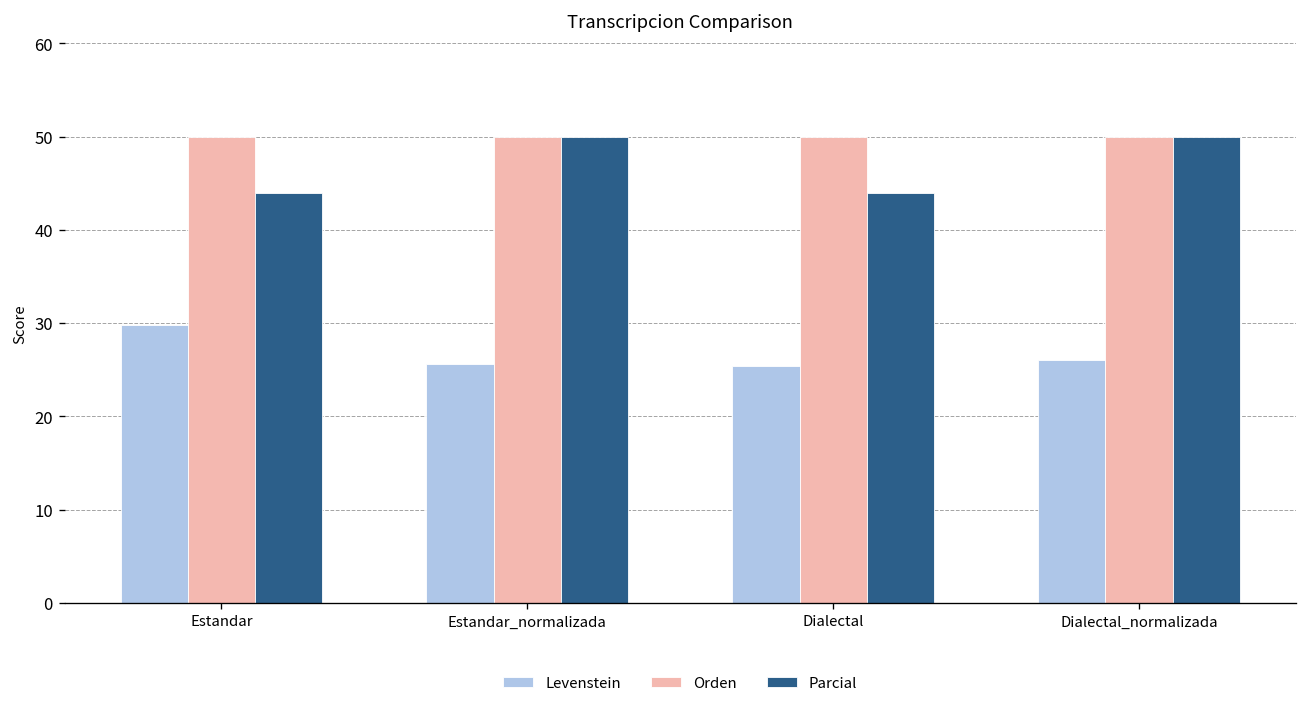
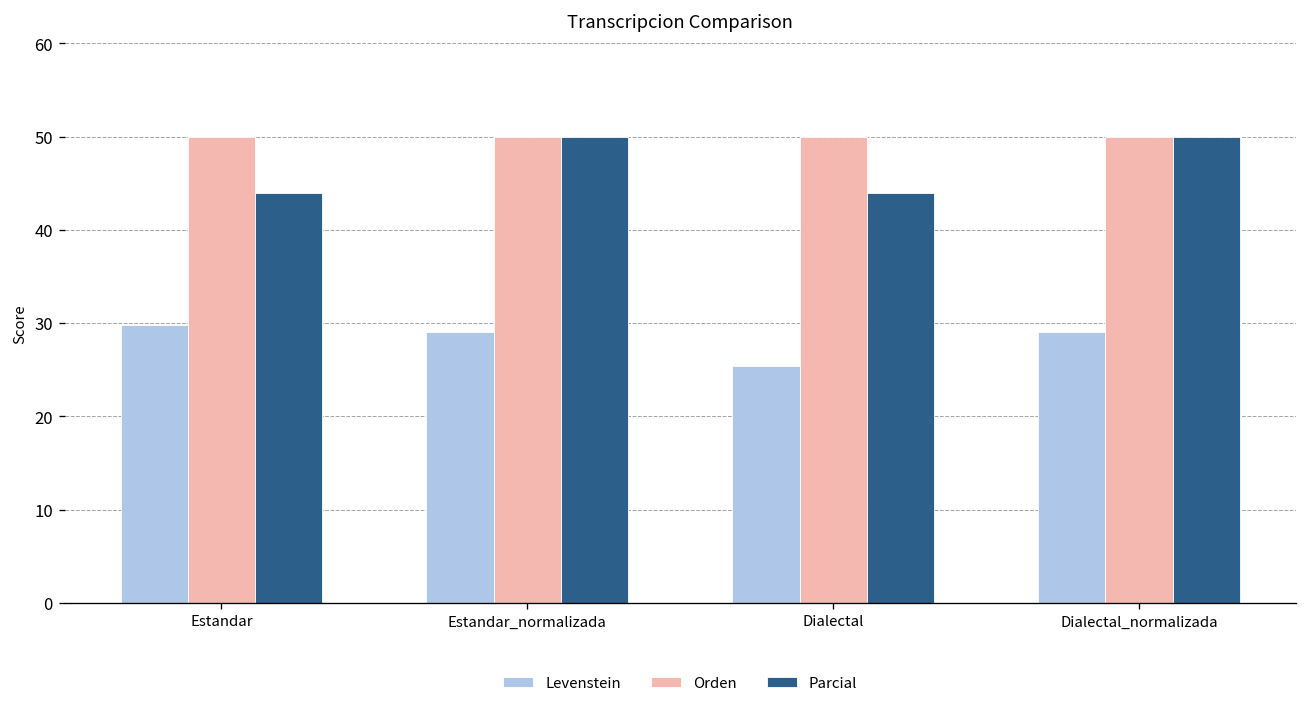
  {
    "Levenstein": {
      "Estandar": 30,
-     "Estandar_normalizada": 26,
+     "Estandar_normalizada": 29,
      "Dialectal": 25,
-     "Dialectal_normalizada": 26
+     "Dialectal_normalizada": 29
    },
    "Orden": {
      "Estandar": 50,
      "Estandar_normalizada": 50,
      "Dialectal": 50,
      "Dialectal_normalizada": 50
    },
    "Parcial": {
      "Estandar": 44,
      "Estandar_normalizada": 50,
      "Dialectal": 44,
      "Dialectal_normalizada": 50
    }
  }
